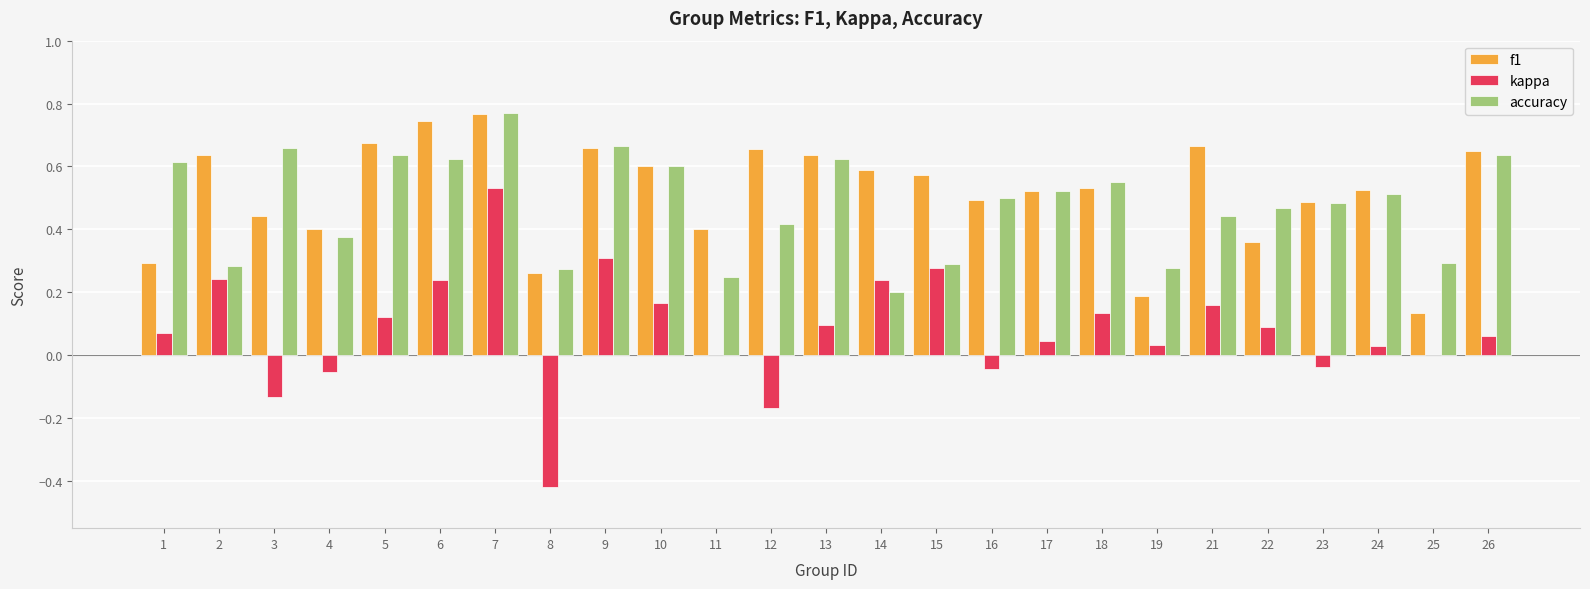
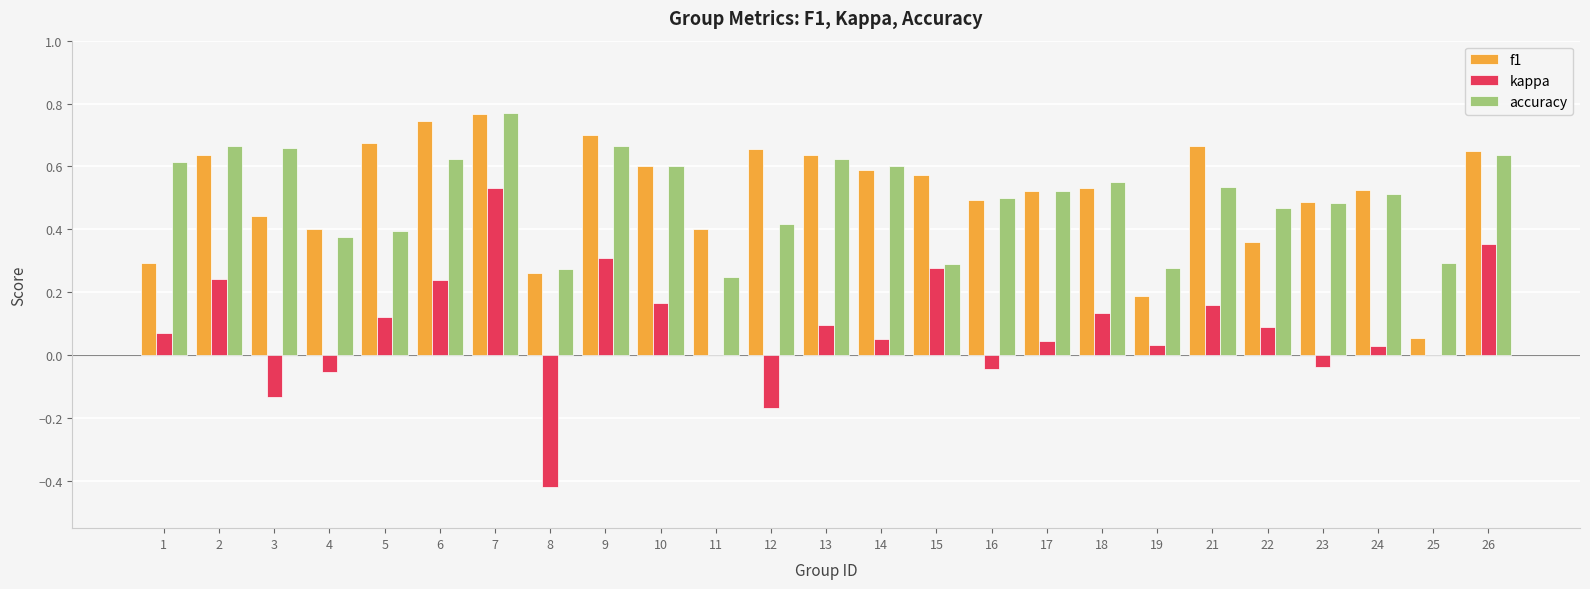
  {
    "f1": {
      "1": 0.29,
      "2": 0.63,
      "3": 0.44,
      "4": 0.40,
      "5": 0.67,
      "6": 0.74,
      "7": 0.77,
      "8": 0.26,
-     "9": 0.66,
+     "9": 0.70,
      "10": 0.60,
      "11": 0.40,
      "12": 0.66,
      "13": 0.64,
      "14": 0.59,
      "15": 0.57,
      "16": 0.49,
      "17": 0.52,
      "18": 0.53,
      "19": 0.19,
      "21": 0.66,
      "22": 0.36,
      "23": 0.49,
      "24": 0.52,
-     "25": 0.13,
+     "25": 0.05,
      "26": 0.65
    },
    "kappa": {
      "1": 0.07,
      "2": 0.24,
      "3": -0.13,
      "4": -0.05,
      "5": 0.12,
      "6": 0.24,
      "7": 0.53,
      "8": -0.42,
      "9": 0.31,
      "10": 0.17,
      "11": 0.00,
      "12": -0.17,
      "13": 0.10,
-     "14": 0.24,
+     "14": 0.05,
      "15": 0.28,
      "16": -0.04,
      "17": 0.05,
      "18": 0.13,
      "19": 0.03,
      "21": 0.16,
      "22": 0.09,
      "23": -0.04,
      "24": 0.03,
      "25": 0.00,
-     "26": 0.06
+     "26": 0.35
    },
    "accuracy": {
      "1": 0.62,
-     "2": 0.28,
+     "2": 0.67,
      "3": 0.66,
      "4": 0.38,
-     "5": 0.64,
+     "5": 0.39,
      "6": 0.63,
      "7": 0.77,
      "8": 0.27,
      "9": 0.67,
      "10": 0.60,
      "11": 0.25,
      "12": 0.42,
      "13": 0.63,
-     "14": 0.2,
+     "14": 0.6,
      "15": 0.29,
      "16": 0.50,
      "17": 0.52,
      "18": 0.55,
      "19": 0.28,
-     "21": 0.44,
+     "21": 0.53,
      "22": 0.47,
      "23": 0.48,
      "24": 0.51,
      "25": 0.29,
      "26": 0.64
    }
  }
